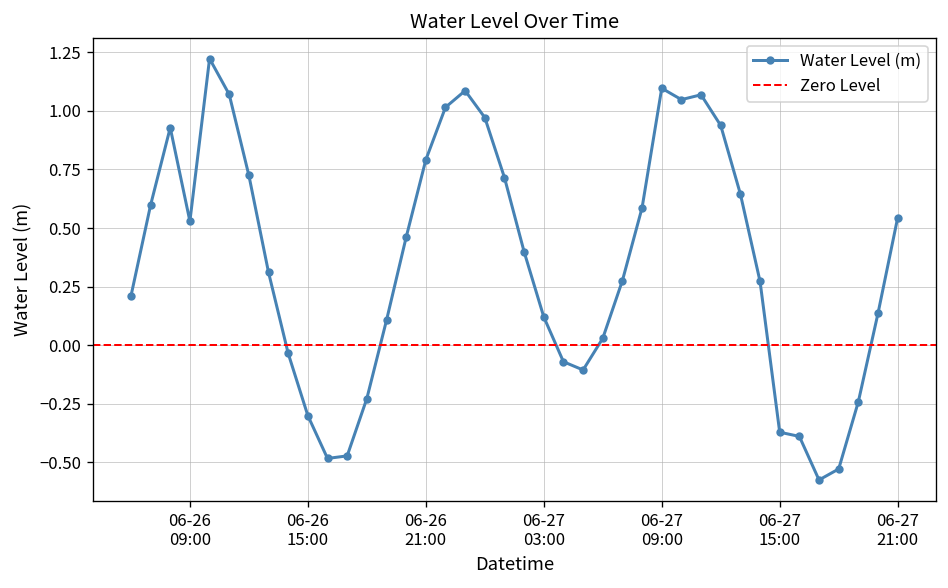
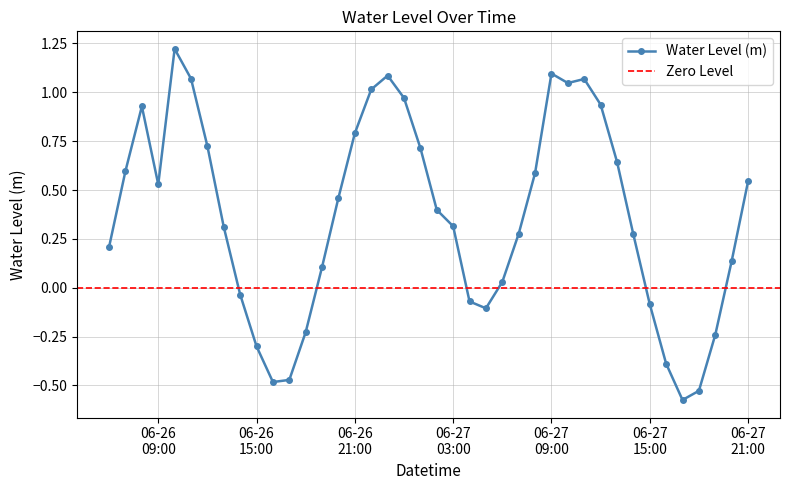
  {
    "06-26 09:00": 0.53,
    "06-26 15:00": -0.30,
    "06-26 21:00": 0.79,
-   "06-27 03:00": 0.12,
+   "06-27 03:00": 0.31,
    "06-27 09:00": 1.10,
-   "06-27 15:00": -0.37,
+   "06-27 15:00": -0.08,
    "06-27 21:00": 0.54
  }
